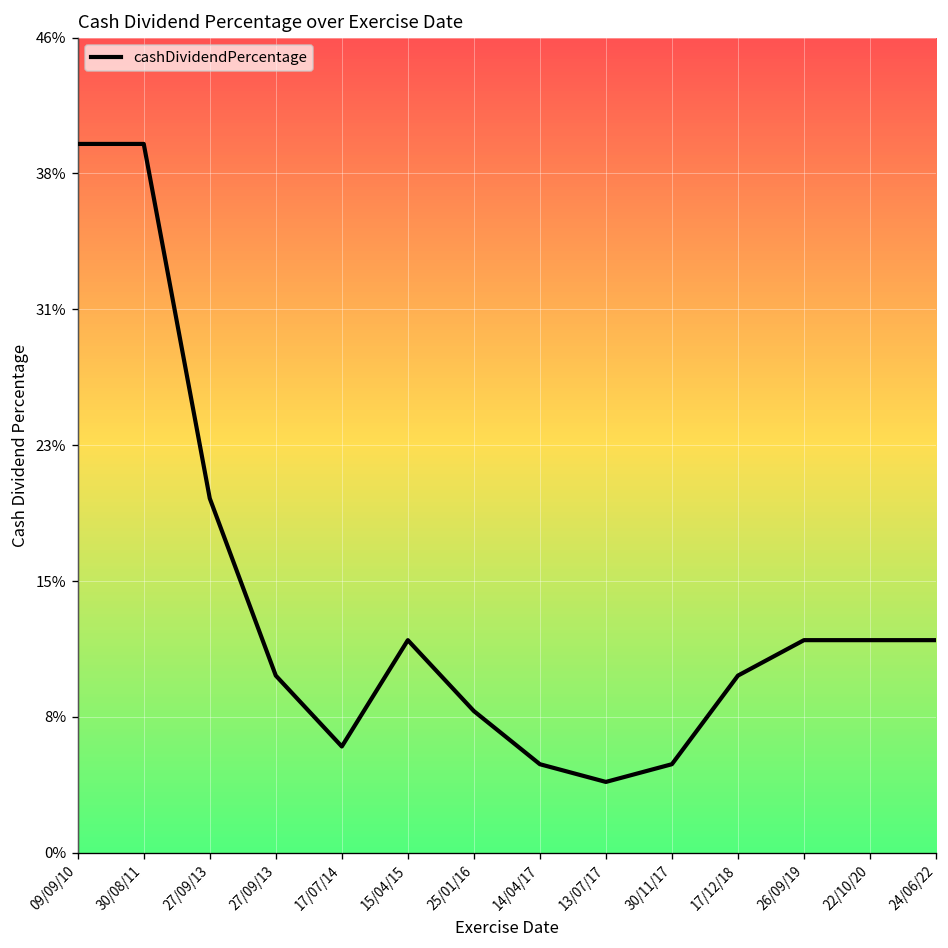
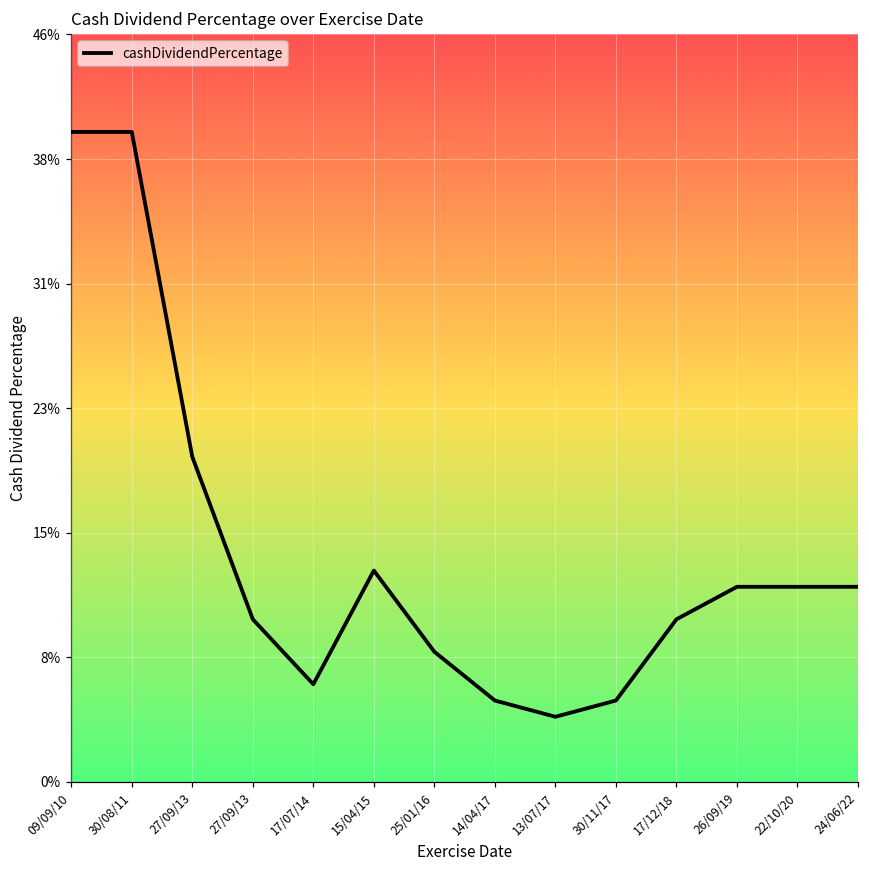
  {
    "09/09/10": "40.0%",
    "30/08/11": "40.0%",
    "17/07/14": "6.0%",
-   "15/04/15": "12.0%",
+   "15/04/15": "13.0%",
    "25/01/16": "8.0%",
    "14/04/17": "5.0%",
    "13/07/17": "4.0%",
    "30/11/17": "5.0%",
    "17/12/18": "10.0%",
    "26/09/19": "12.0%",
    "22/10/20": "12.0%",
    "24/06/22": "12.0%"
  }
